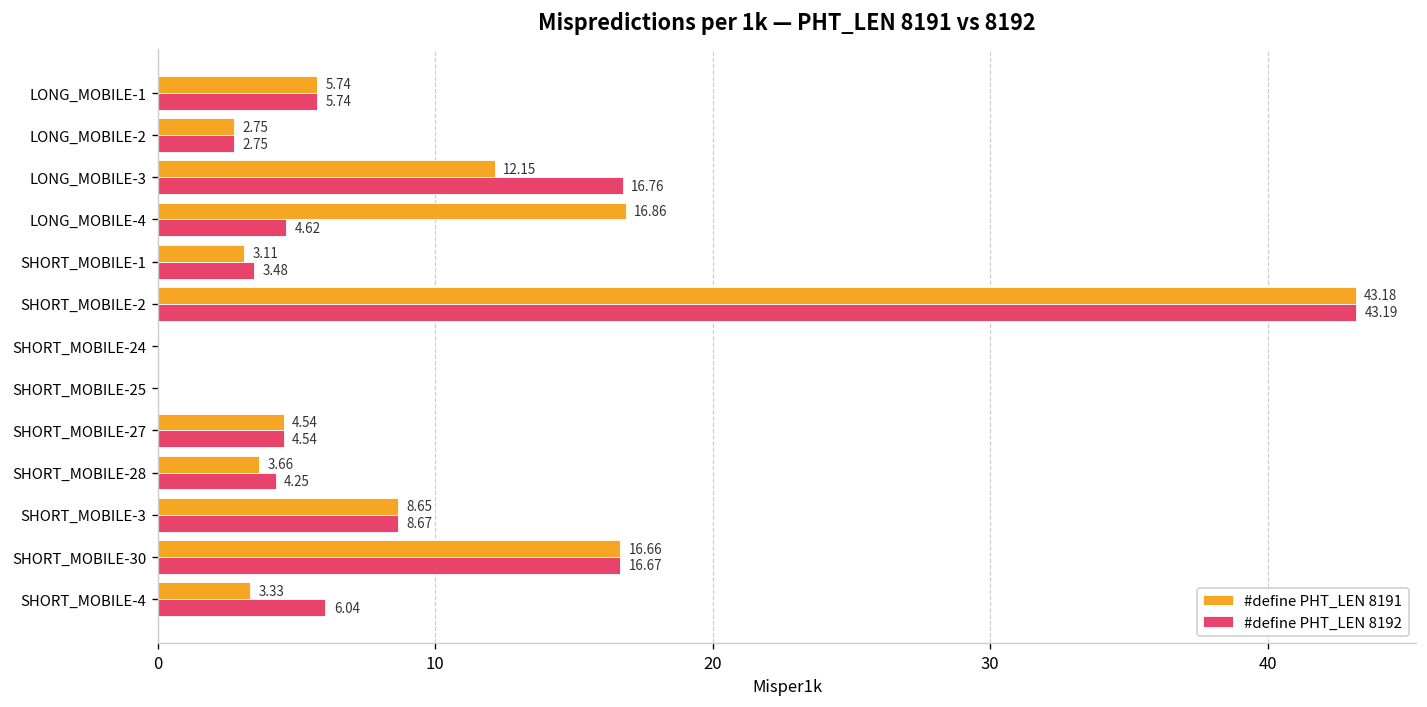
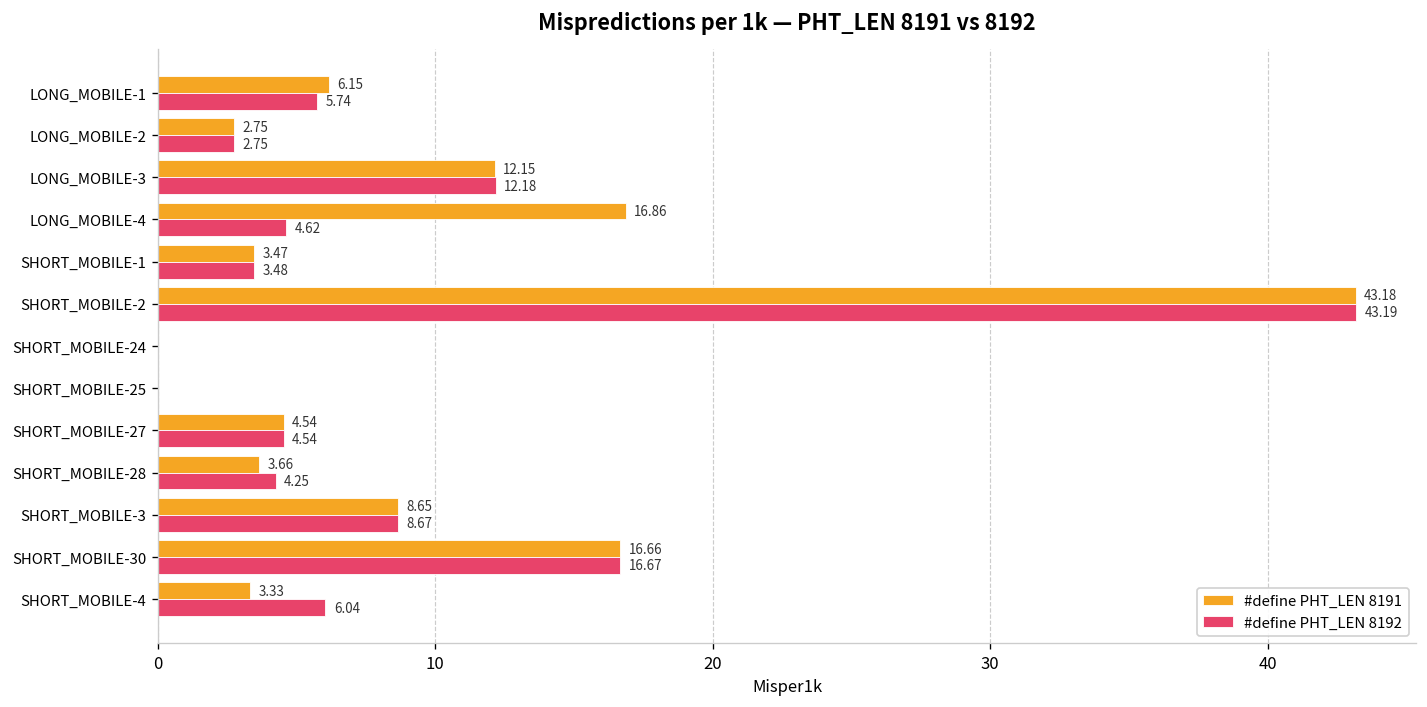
  {
    "#define PHT_LEN 8191": {
-     "LONG_MOBILE-1": 5.74,
+     "LONG_MOBILE-1": 6.15,
      "LONG_MOBILE-2": 2.75,
      "LONG_MOBILE-3": 12.15,
      "LONG_MOBILE-4": 16.86,
-     "SHORT_MOBILE-1": 3.11,
+     "SHORT_MOBILE-1": 3.47,
      "SHORT_MOBILE-2": 43.18,
      "SHORT_MOBILE-27": 4.54,
      "SHORT_MOBILE-28": 3.66,
      "SHORT_MOBILE-3": 8.65,
      "SHORT_MOBILE-30": 16.66,
      "SHORT_MOBILE-4": 3.33
    },
    "#define PHT_LEN 8192": {
      "LONG_MOBILE-1": 5.74,
      "LONG_MOBILE-2": 2.75,
-     "LONG_MOBILE-3": 16.76,
+     "LONG_MOBILE-3": 12.18,
      "LONG_MOBILE-4": 4.62,
      "SHORT_MOBILE-1": 3.48,
      "SHORT_MOBILE-2": 43.19,
      "SHORT_MOBILE-27": 4.54,
      "SHORT_MOBILE-28": 4.25,
      "SHORT_MOBILE-3": 8.67,
      "SHORT_MOBILE-30": 16.67,
      "SHORT_MOBILE-4": 6.04
    }
  }
